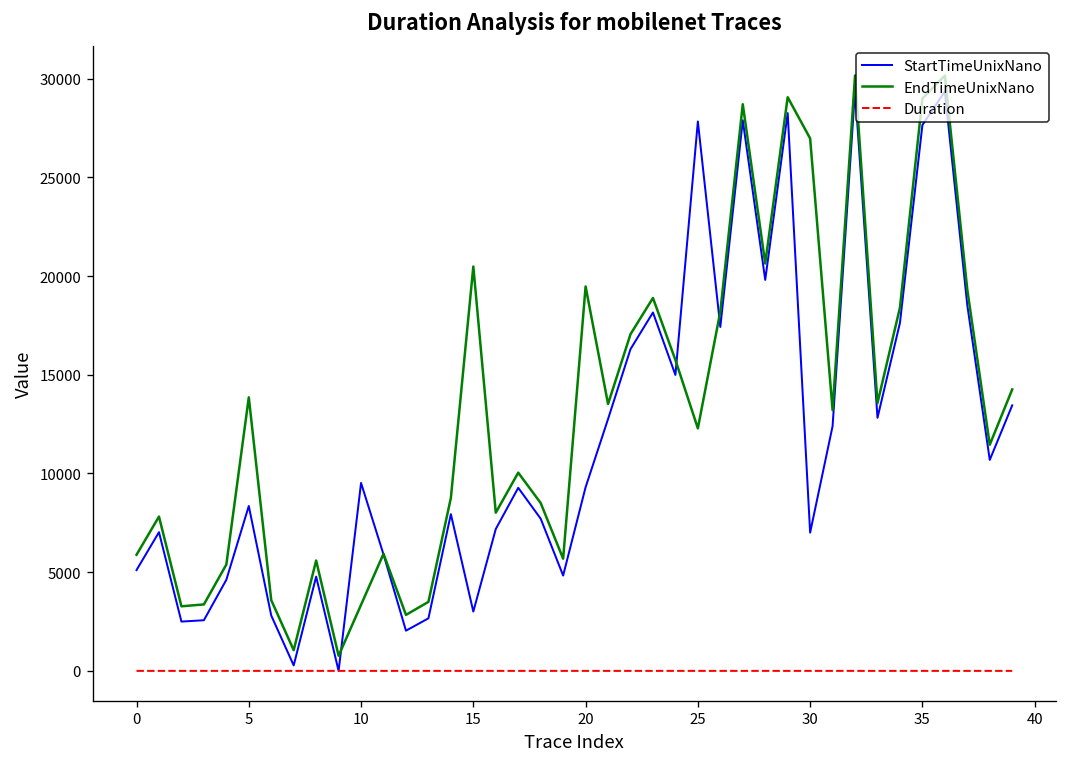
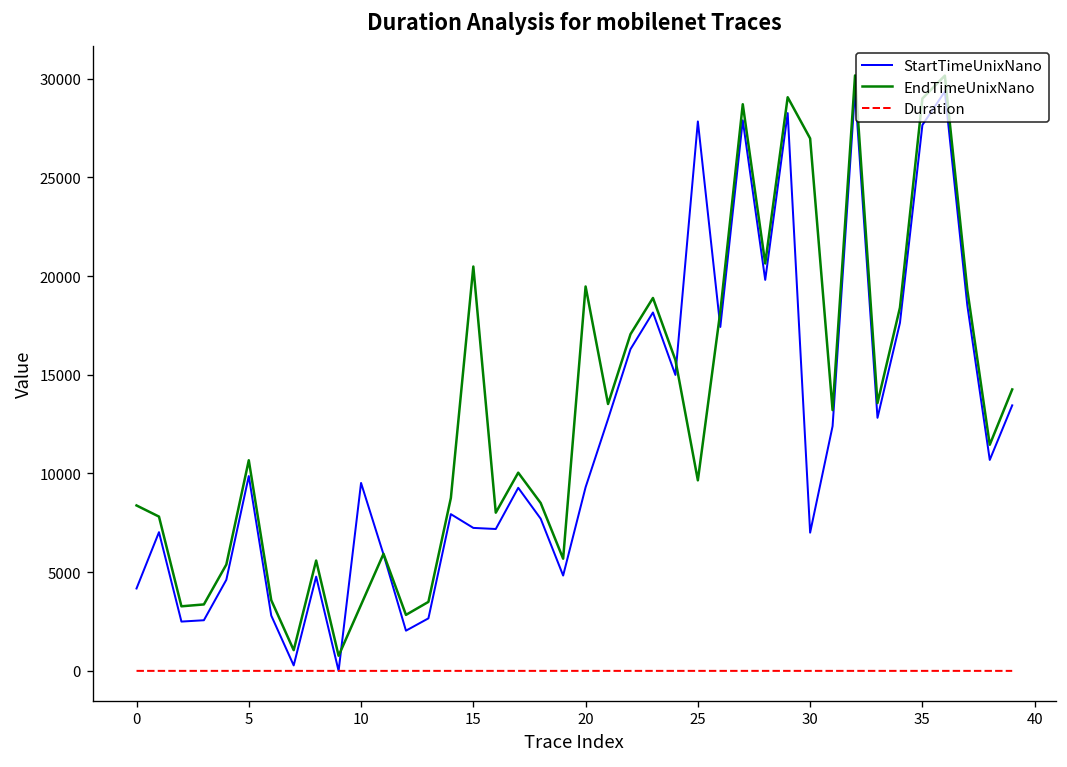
  {
    "StartTimeUnixNano": {
-     "0": 5100,
-     "5": 8400,
+     "0": 4200,
+     "5": 9900,
      "10": 9500,
-     "15": 3000,
+     "15": 7200,
      "20": 9300,
      "25": 27800,
      "30": 7000
    },
    "EndTimeUnixNano": {
-     "0": 5900,
-     "5": 13900,
+     "0": 8400,
+     "5": 10700,
      "10": 3300,
      "15": 20500,
      "20": 19500,
-     "25": 12300,
+     "25": 9700,
      "30": 27000
    },
    "Duration": {
      "0": 0,
      "5": 0,
      "10": 0,
      "15": 0,
      "20": 0,
      "25": 0,
      "30": 0,
      "35": 0
    }
  }
